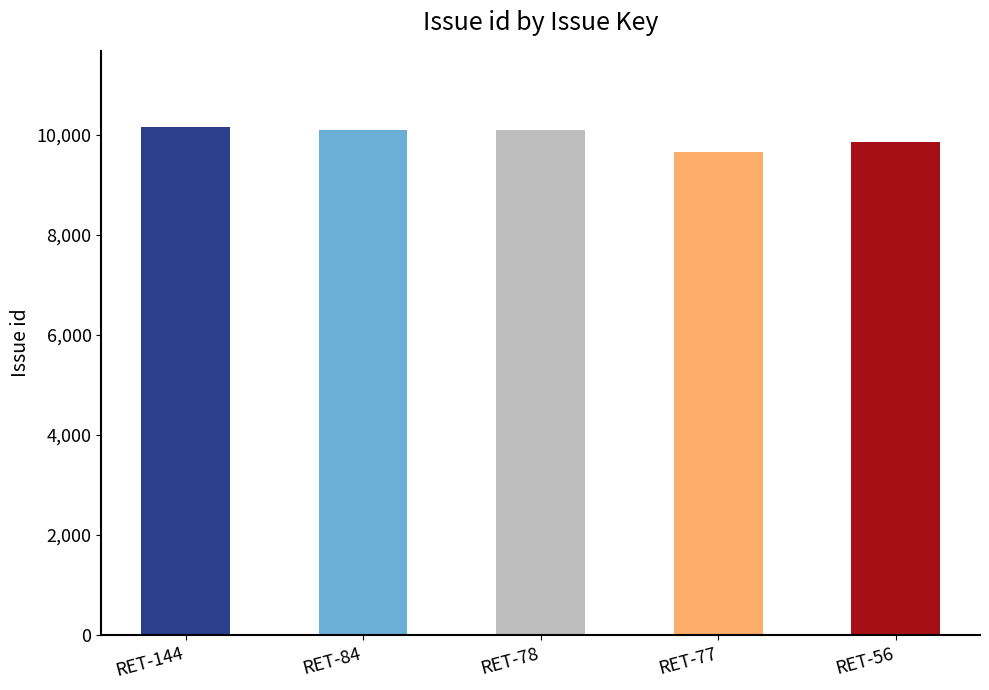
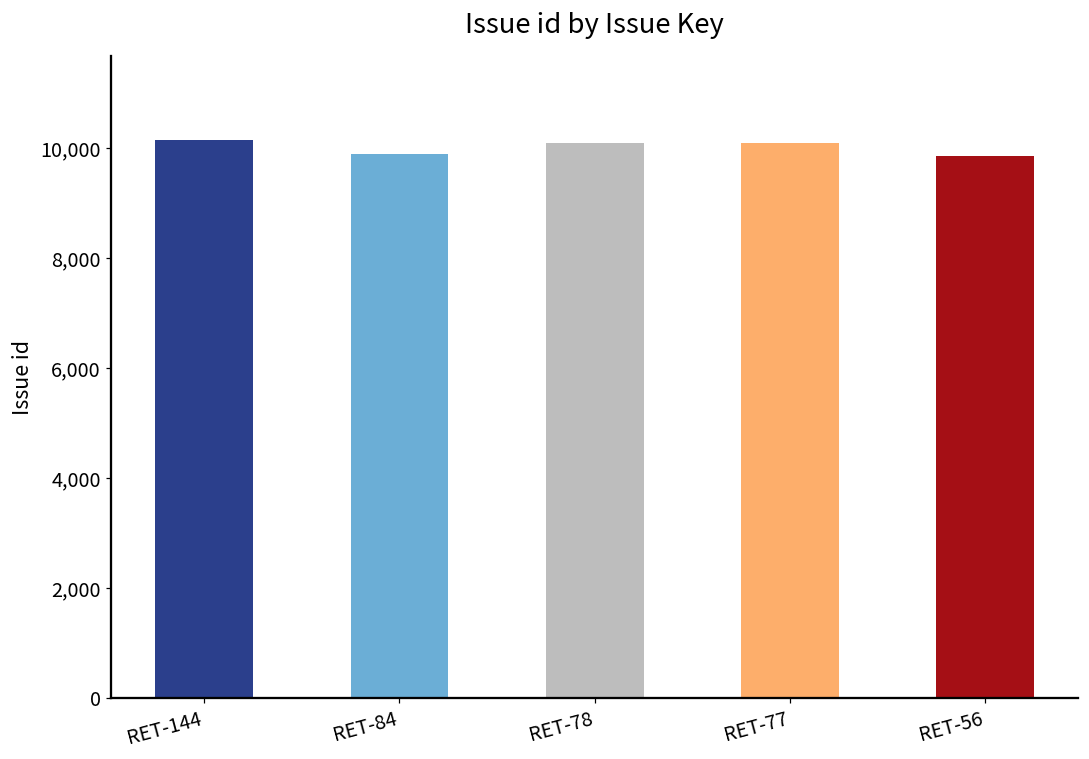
  {
    "RET-144": "10,200",
-   "RET-84": "10,100",
+   "RET-84": "9,900",
    "RET-78": "10,100",
-   "RET-77": "9,600",
+   "RET-77": "10,100",
    "RET-56": "9,900"
  }
